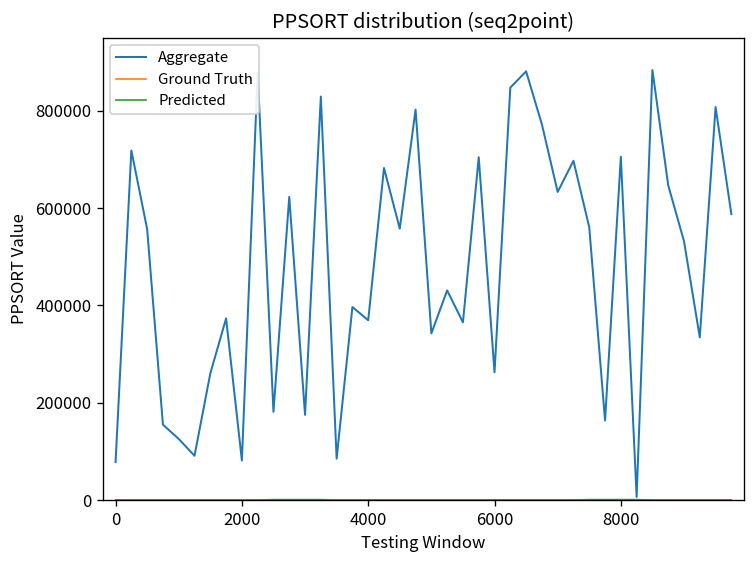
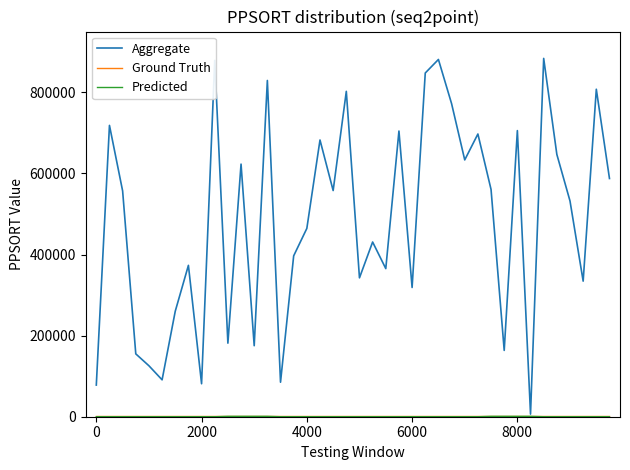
  {
    "Aggregate": {
      "0": 80000,
      "2000": 80000,
-     "4000": 370000,
-     "6000": 260000,
+     "4000": 460000,
+     "6000": 320000,
      "8000": 710000
    }
  }
